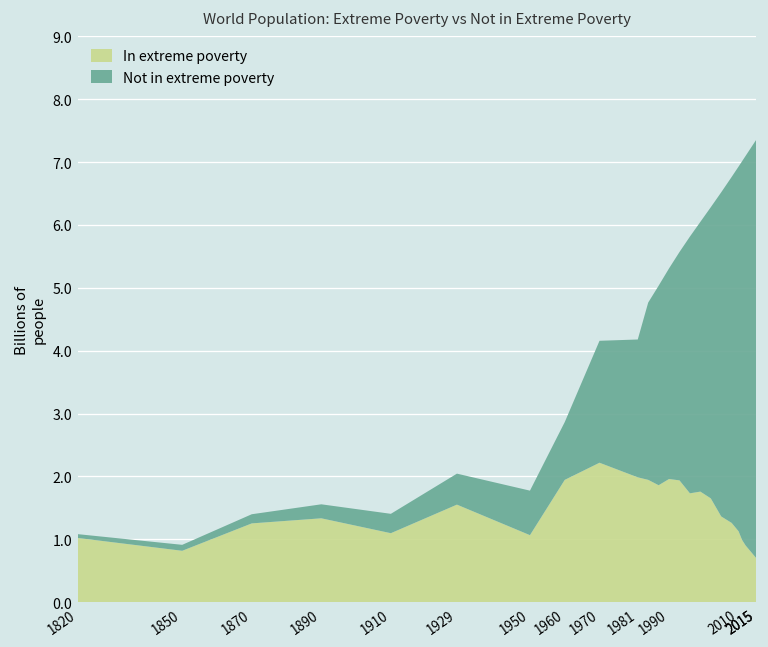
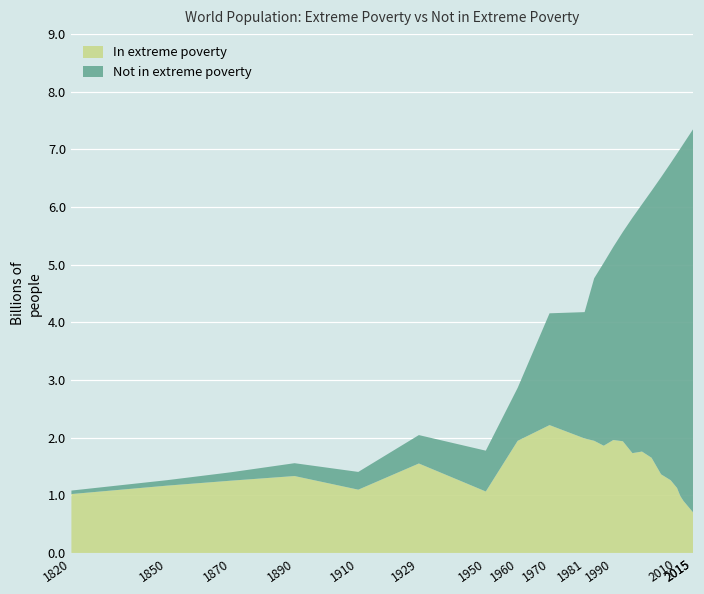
  {
    "In extreme poverty": {
      "1820": 1.0,
-     "1850": 0.8,
+     "1850": 1.2,
      "1870": 1.3,
      "1890": 1.3,
      "1910": 1.1,
      "1929": 1.6,
      "1950": 1.1,
      "1960": 1.9,
      "1970": 2.2,
      "1981": 2.0,
      "1990": 2.0,
      "2010": 1.1,
      "2015": 0.7
    },
    "Not in extreme poverty": {
      "1820": 0.1,
      "1850": 0.1,
      "1870": 0.1,
      "1890": 0.2,
      "1910": 0.3,
      "1929": 0.5,
      "1950": 0.7,
      "1960": 0.9,
      "1970": 1.9,
      "1981": 2.2,
      "1990": 3.3,
      "2010": 5.8,
      "2015": 6.6
    }
  }
